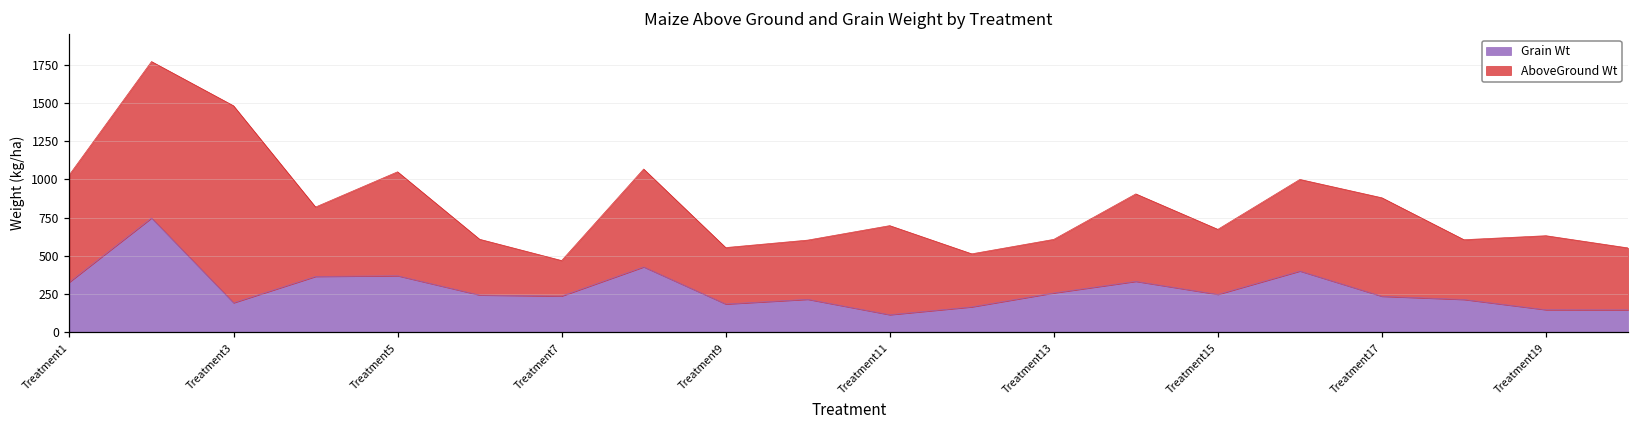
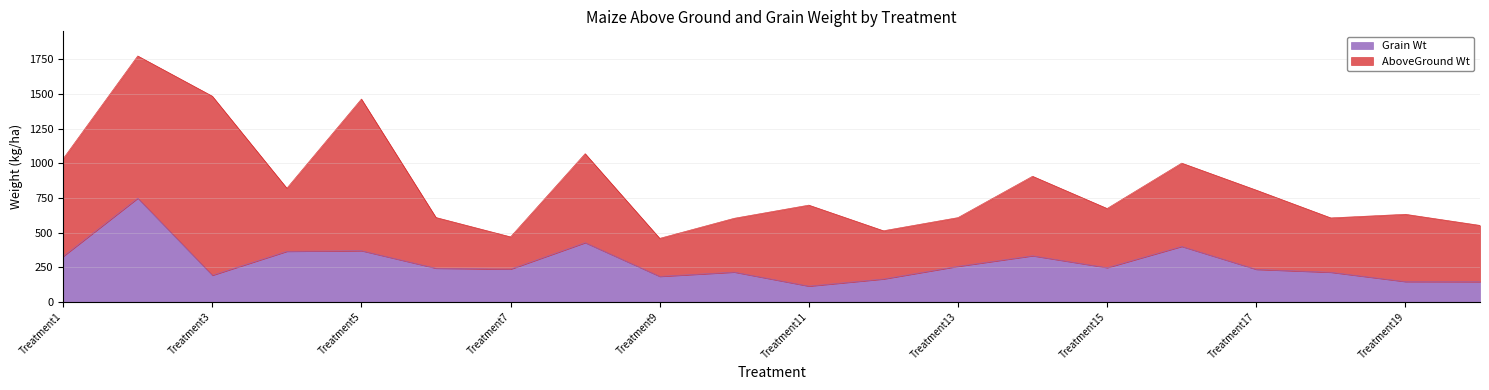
  {
    "AboveGround Wt": {
      "Treatment1": 1030,
      "Treatment3": 1480,
-     "Treatment5": 1050,
+     "Treatment5": 1460,
      "Treatment7": 470,
-     "Treatment9": 550,
+     "Treatment9": 460,
      "Treatment11": 700,
      "Treatment13": 610,
      "Treatment15": 670,
-     "Treatment17": 880,
+     "Treatment17": 810,
      "Treatment19": 630
    },
    "Grain Wt": {
      "Treatment1": 330,
      "Treatment3": 190,
      "Treatment5": 370,
      "Treatment7": 240,
      "Treatment9": 180,
      "Treatment11": 110,
      "Treatment13": 260,
      "Treatment15": 250,
      "Treatment17": 230,
      "Treatment19": 150
    }
  }
